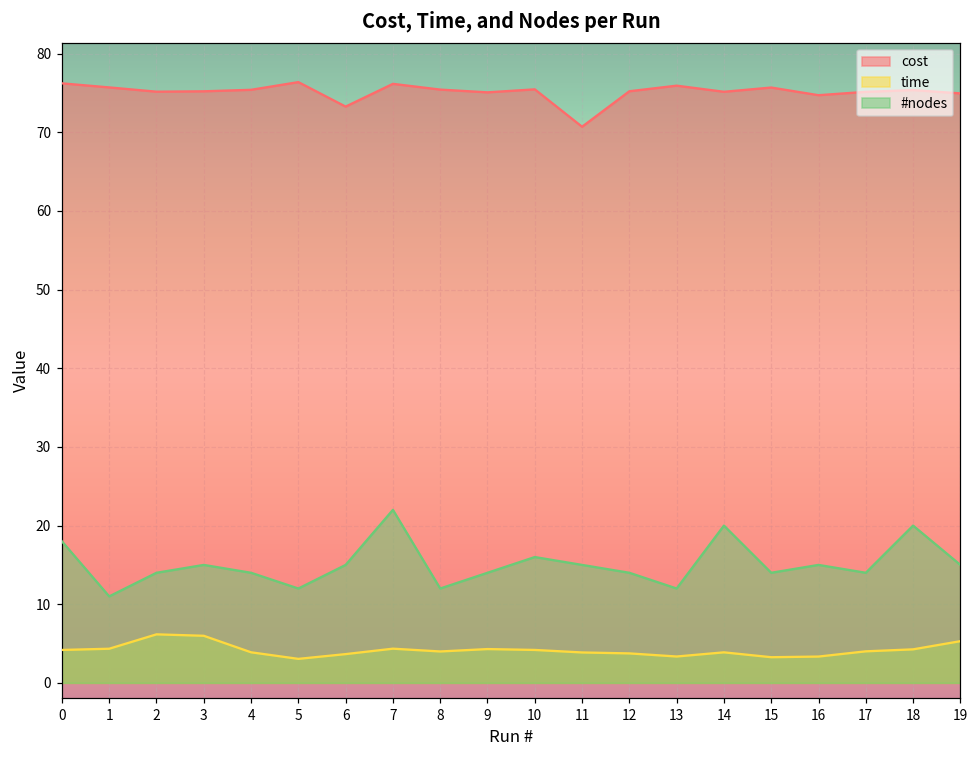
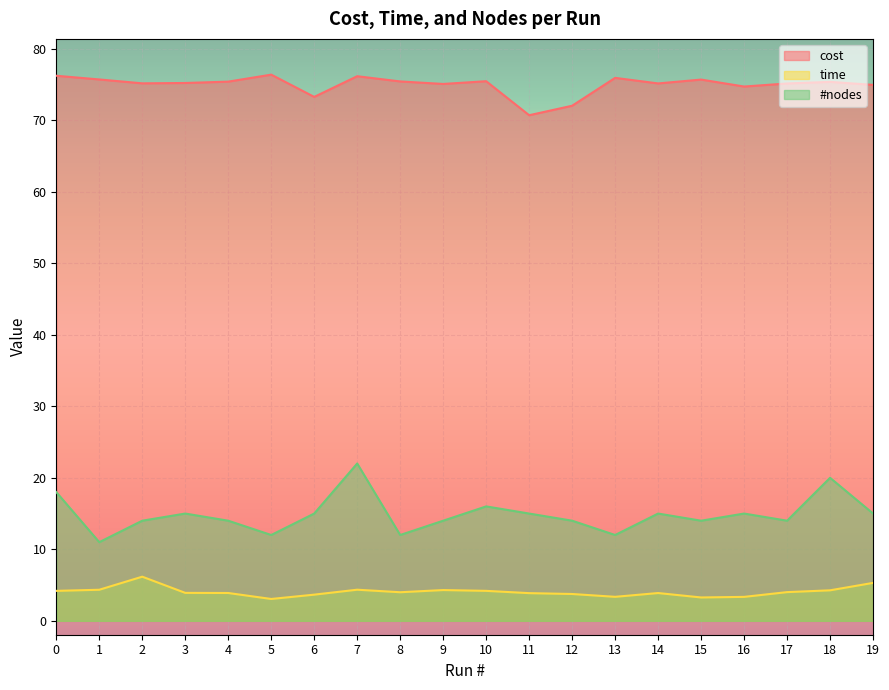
  {
    "cost": {
      "0": 76,
      "1": 76,
      "2": 75,
      "3": 75,
      "4": 75,
      "5": 76,
      "6": 73,
      "7": 76,
      "8": 75,
      "9": 75,
      "10": 75,
      "11": 71,
-     "12": 75,
+     "12": 72,
      "13": 76,
      "14": 75,
      "15": 76,
      "16": 75,
      "19": 75
    },
    "time": {
      "0": 4,
      "1": 4,
      "2": 6,
-     "3": 6,
+     "3": 4,
      "4": 4,
      "5": 3,
      "6": 4,
      "7": 4,
      "8": 4,
      "9": 4,
      "10": 4,
      "11": 4,
      "12": 4,
      "13": 3,
      "14": 4,
      "15": 3,
      "16": 3,
      "17": 4,
      "18": 4,
      "19": 5
    },
    "#nodes": {
      "0": 18,
      "1": 11,
      "2": 14,
      "3": 15,
      "4": 14,
      "5": 12,
      "6": 15,
      "7": 22,
      "8": 12,
      "9": 14,
      "10": 16,
      "11": 15,
      "12": 14,
      "13": 12,
-     "14": 20,
+     "14": 15,
      "15": 14,
      "16": 15,
      "17": 14,
      "18": 20,
      "19": 15
    }
  }
